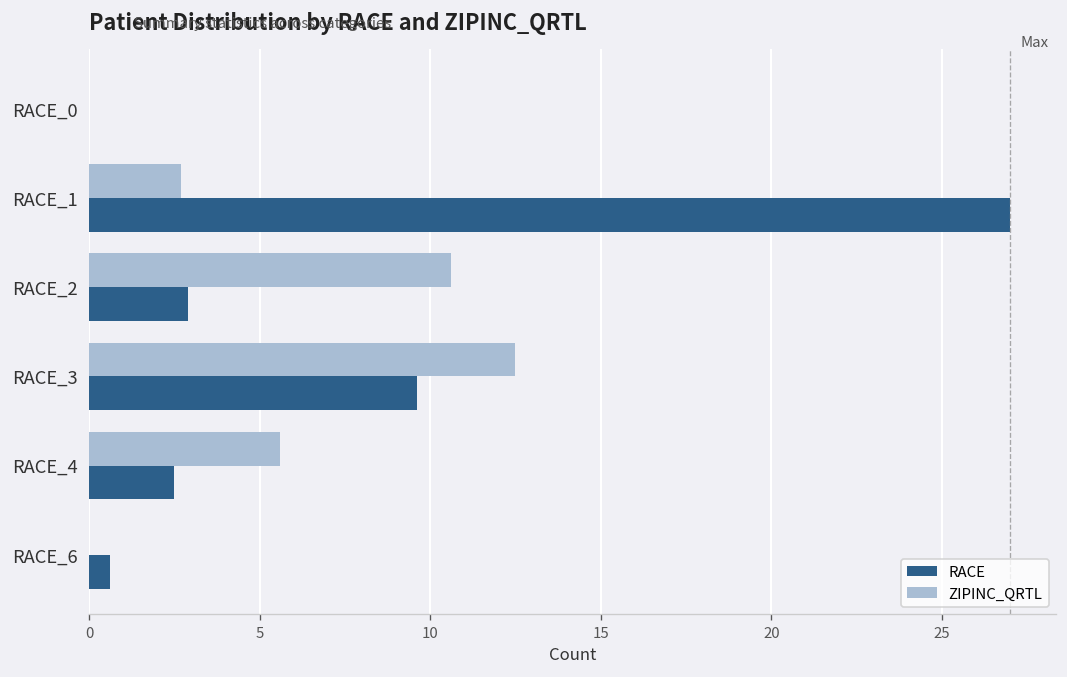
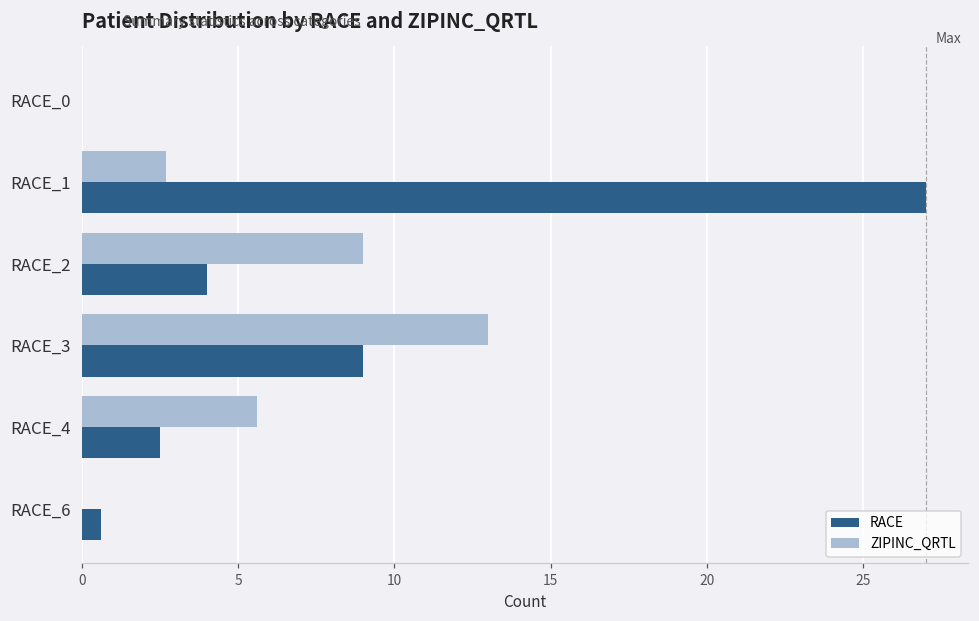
  {
    "RACE": {
      "RACE_0": 0.0,
      "RACE_1": 27.0,
-     "RACE_2": 2.9,
-     "RACE_3": 9.6,
+     "RACE_2": 4.0,
+     "RACE_3": 9.0,
      "RACE_4": 2.5,
      "RACE_6": 0.6
    },
    "ZIPINC_QRTL": {
      "RACE_0": 0.0,
      "RACE_1": 2.7,
-     "RACE_2": 10.6,
-     "RACE_3": 12.5,
+     "RACE_2": 9.0,
+     "RACE_3": 13.0,
      "RACE_4": 5.6,
      "RACE_6": 0.0
    }
  }
